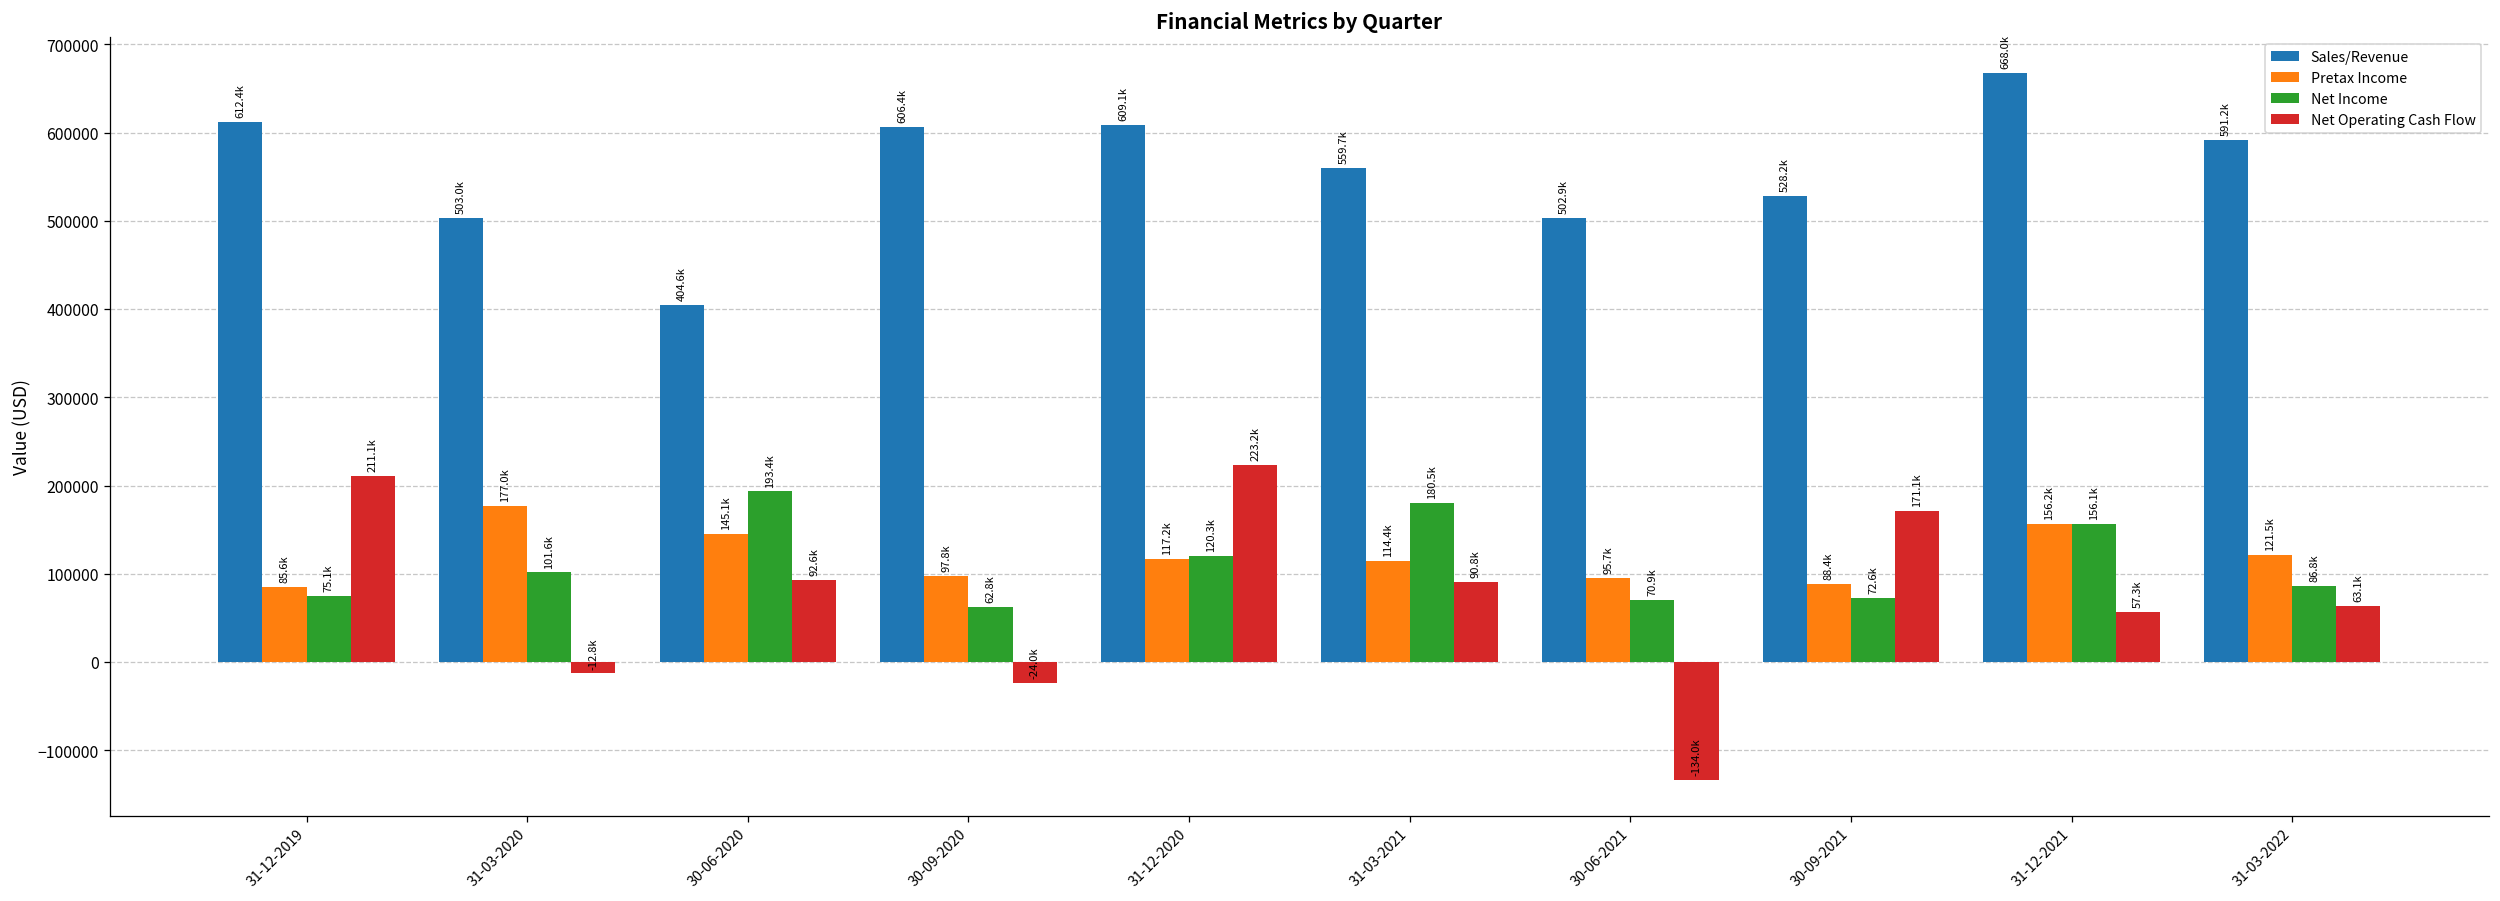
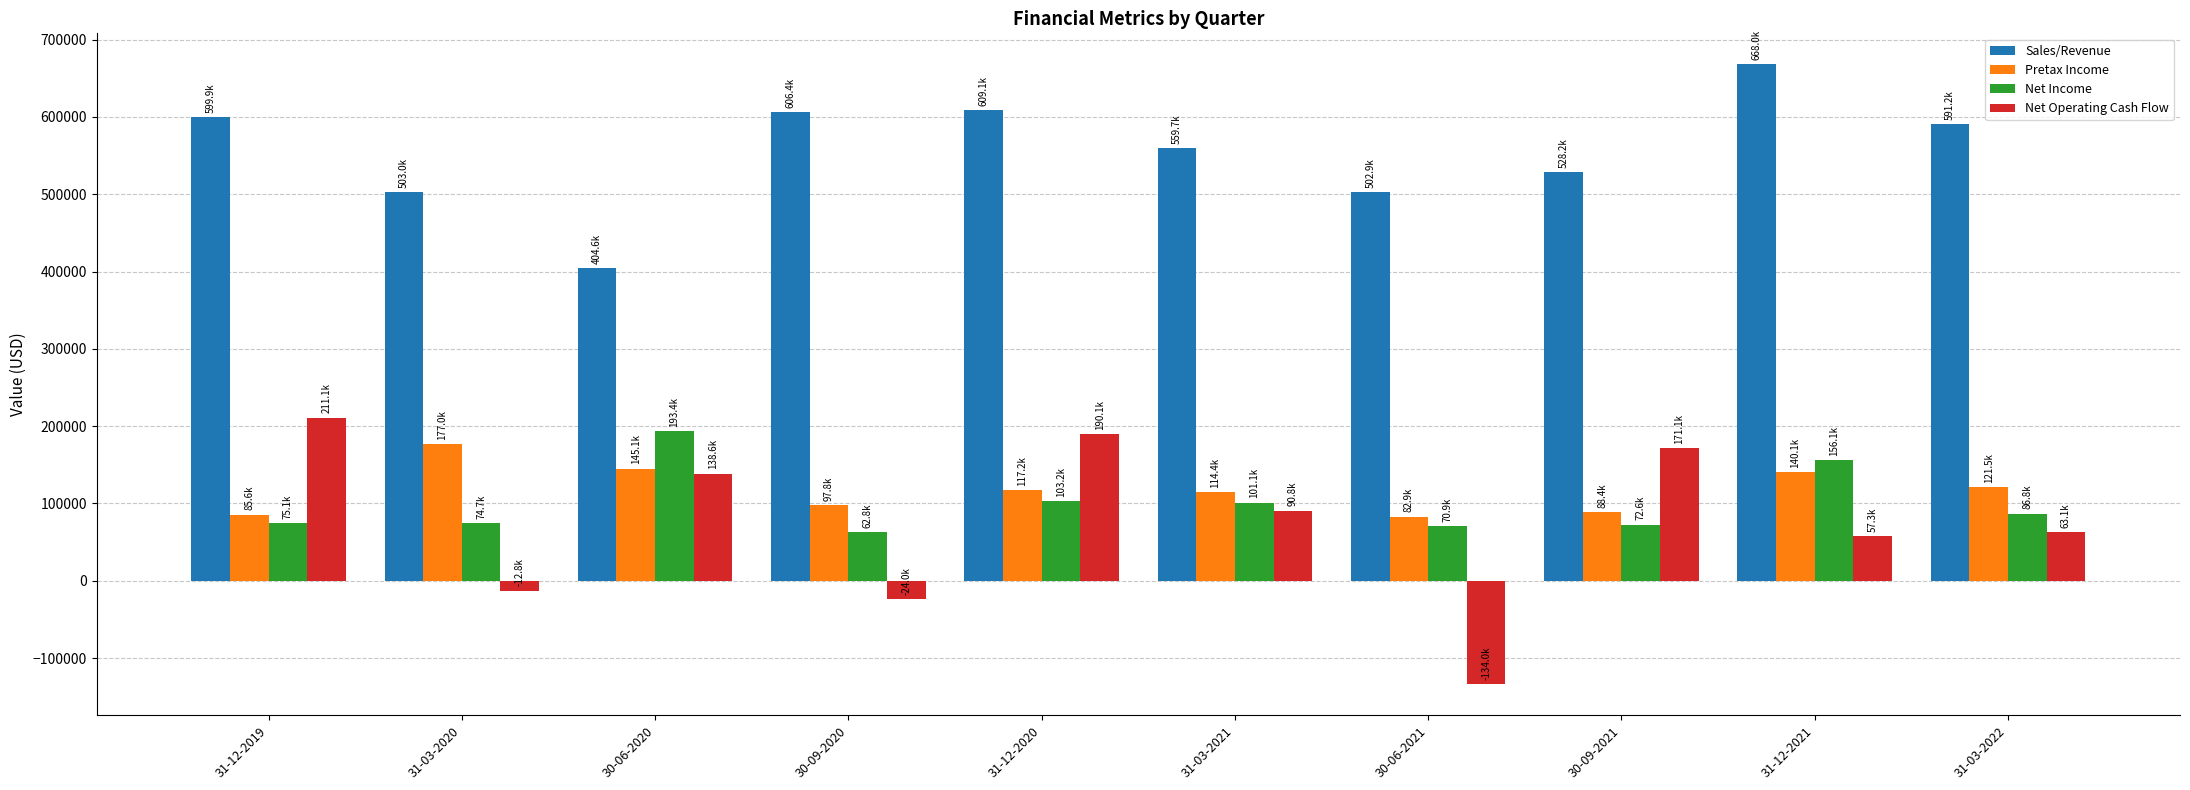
  {
    "Sales/Revenue": {
-     "31-12-2019": "612.4k",
+     "31-12-2019": "599.9k",
      "31-03-2020": "503.0k",
      "30-06-2020": "404.6k",
      "30-09-2020": "606.4k",
      "31-12-2020": "609.1k",
      "31-03-2021": "559.7k",
      "30-06-2021": "502.9k",
      "30-09-2021": "528.2k",
      "31-12-2021": "668.0k",
      "31-03-2022": "591.2k"
    },
    "Pretax Income": {
      "31-12-2019": "85.6k",
      "31-03-2020": "177.0k",
      "30-06-2020": "145.1k",
      "30-09-2020": "97.8k",
      "31-12-2020": "117.2k",
      "31-03-2021": "114.4k",
-     "30-06-2021": "95.7k",
+     "30-06-2021": "82.9k",
      "30-09-2021": "88.4k",
-     "31-12-2021": "156.2k",
+     "31-12-2021": "140.1k",
      "31-03-2022": "121.5k"
    },
    "Net Income": {
      "31-12-2019": "75.1k",
-     "31-03-2020": "101.6k",
+     "31-03-2020": "74.7k",
      "30-06-2020": "193.4k",
      "30-09-2020": "62.8k",
-     "31-12-2020": "120.3k",
-     "31-03-2021": "180.5k",
+     "31-12-2020": "103.2k",
+     "31-03-2021": "101.1k",
      "30-06-2021": "70.9k",
      "30-09-2021": "72.6k",
      "31-12-2021": "156.1k",
      "31-03-2022": "86.8k"
    },
    "Net Operating Cash Flow": {
      "31-12-2019": "211.1k",
      "31-03-2020": "-12.8k",
-     "30-06-2020": "92.6k",
+     "30-06-2020": "138.6k",
      "30-09-2020": "-24.0k",
-     "31-12-2020": "223.2k",
+     "31-12-2020": "190.1k",
      "31-03-2021": "90.8k",
      "30-06-2021": "-134.0k",
      "30-09-2021": "171.1k",
      "31-12-2021": "57.3k",
      "31-03-2022": "63.1k"
    }
  }
